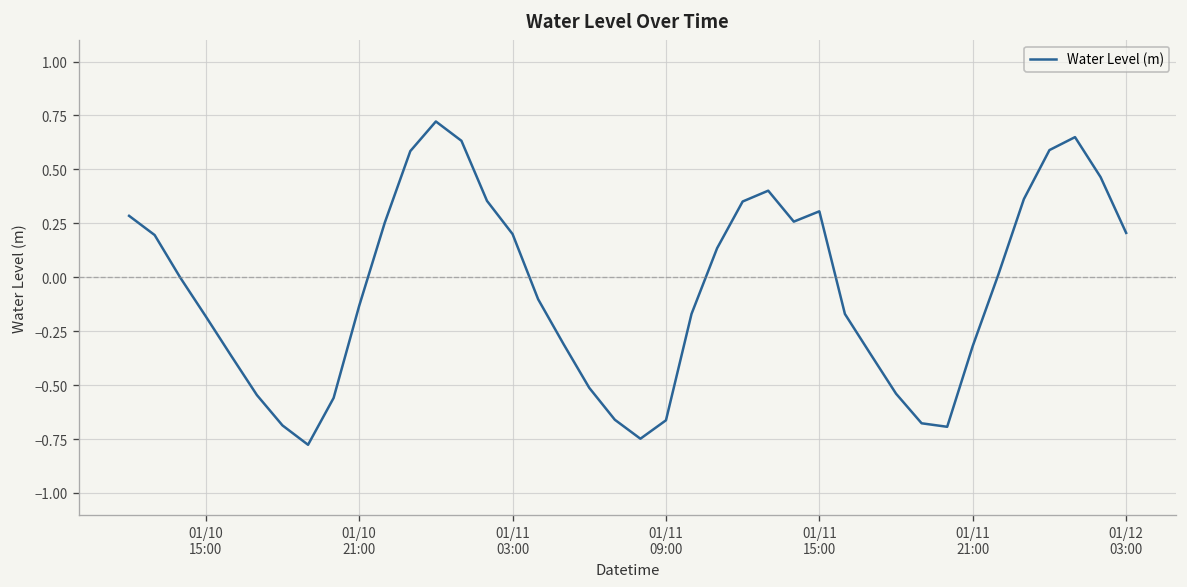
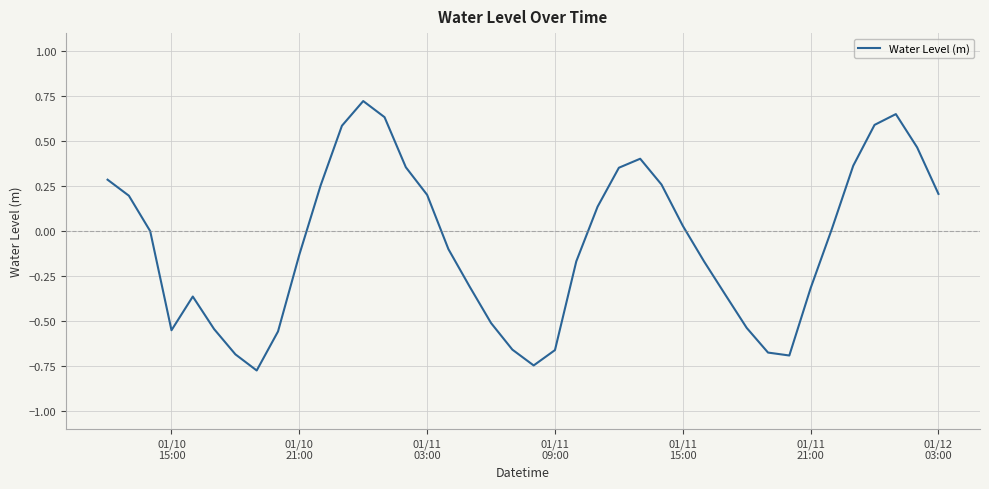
  {
-   "01/10 15:00": -0.18,
+   "01/10 15:00": -0.55,
    "01/10 21:00": -0.13,
    "01/11 03:00": 0.20,
    "01/11 09:00": -0.66,
-   "01/11 15:00": 0.31,
+   "01/11 15:00": 0.03,
    "01/11 21:00": -0.32,
    "01/12 03:00": 0.21
  }
